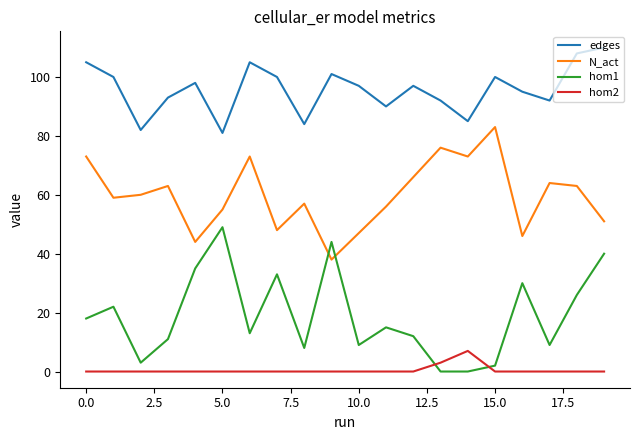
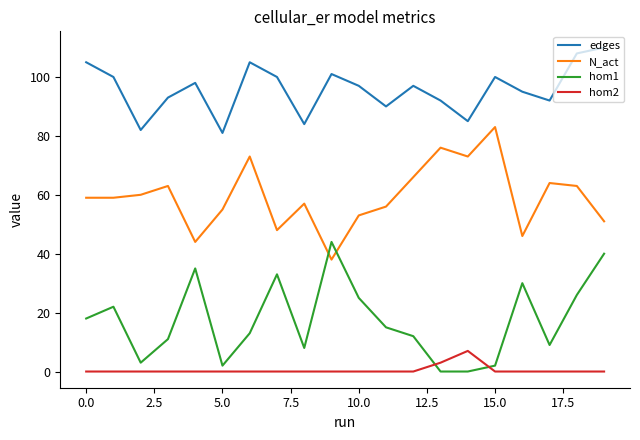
  {
    "edges": {
      "0.0": 105,
      "5.0": 81,
      "10.0": 97,
      "15.0": 100
    },
    "N_act": {
-     "0.0": 73,
+     "0.0": 59,
      "5.0": 55,
-     "10.0": 47,
+     "10.0": 53,
      "15.0": 83
    },
    "hom1": {
      "0.0": 18,
-     "5.0": 49,
-     "10.0": 9,
+     "5.0": 2,
+     "10.0": 25,
      "15.0": 2
    },
    "hom2": {
      "0.0": 0,
      "5.0": 0,
      "10.0": 0,
      "15.0": 0
    }
  }
